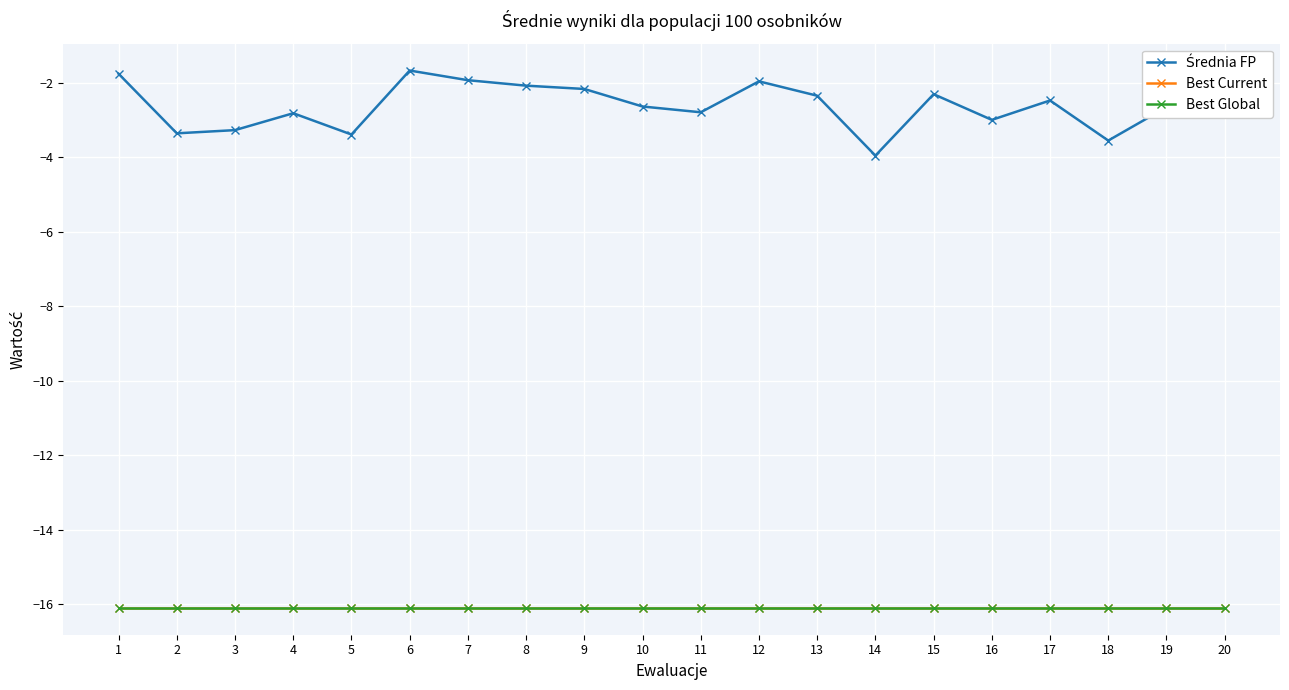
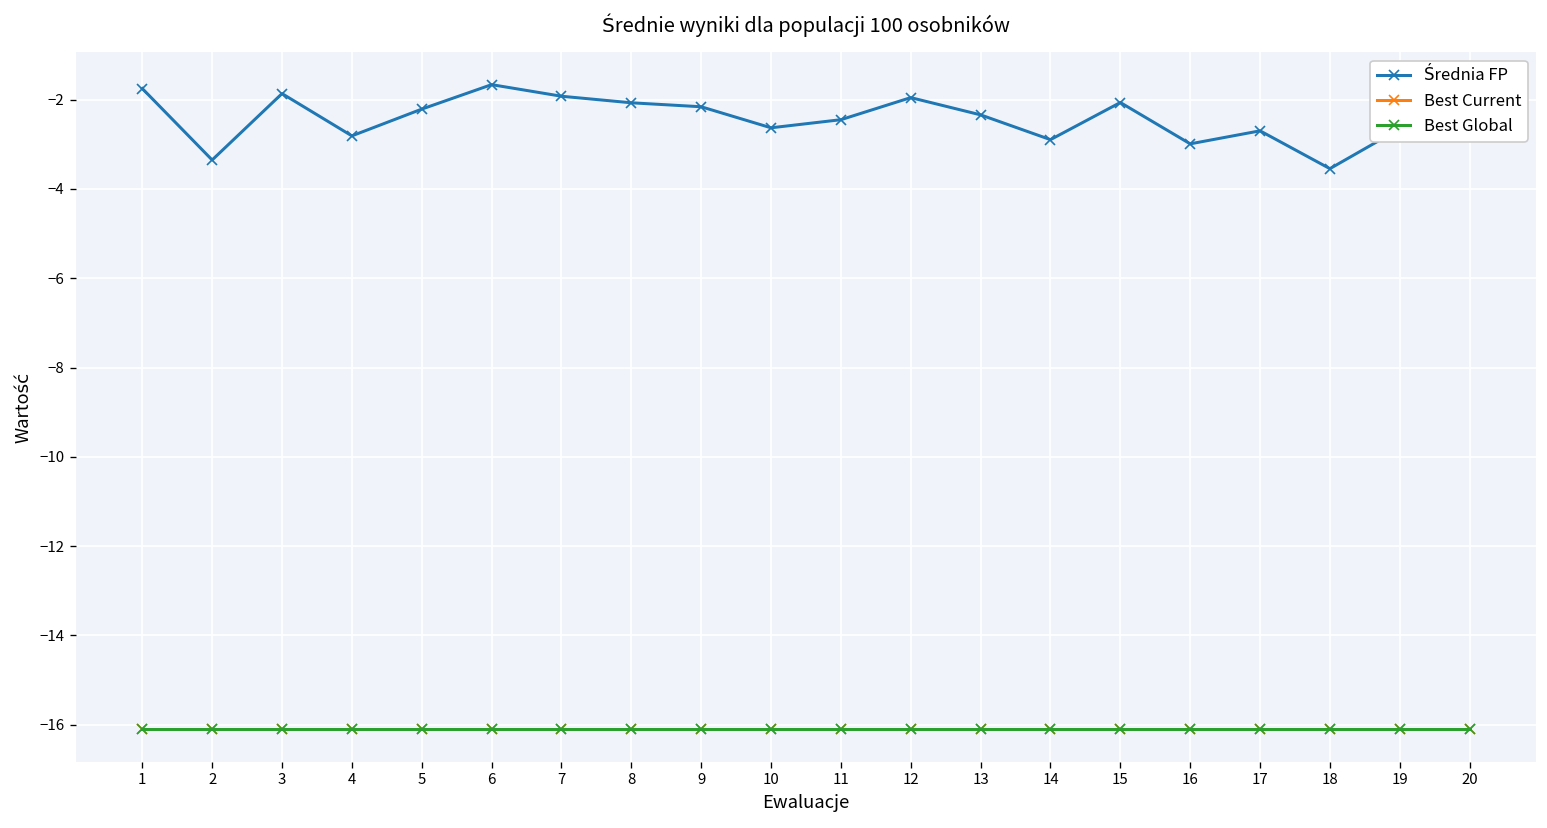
  {
    "Średnia FP": {
      "1": -1.8,
      "2": -3.4,
-     "3": -3.3,
+     "3": -1.9,
      "4": -2.8,
-     "5": -3.4,
+     "5": -2.2,
      "6": -1.7,
      "7": -1.9,
      "8": -2.1,
      "9": -2.2,
      "10": -2.6,
-     "11": -2.8,
+     "11": -2.4,
      "12": -2.0,
      "13": -2.3,
-     "14": -3.9,
-     "15": -2.3,
+     "14": -2.9,
+     "15": -2.1,
      "16": -3.0,
-     "17": -2.5,
+     "17": -2.7,
      "18": -3.5
    },
    "Best Global": {
      "1": -16.1,
      "2": -16.1,
      "3": -16.1,
      "4": -16.1,
      "5": -16.1,
      "6": -16.1,
      "7": -16.1,
      "8": -16.1,
      "9": -16.1,
      "10": -16.1,
      "11": -16.1,
      "12": -16.1,
      "13": -16.1,
      "14": -16.1,
      "15": -16.1,
      "16": -16.1,
      "17": -16.1,
      "18": -16.1,
      "19": -16.1,
      "20": -16.1
    }
  }
